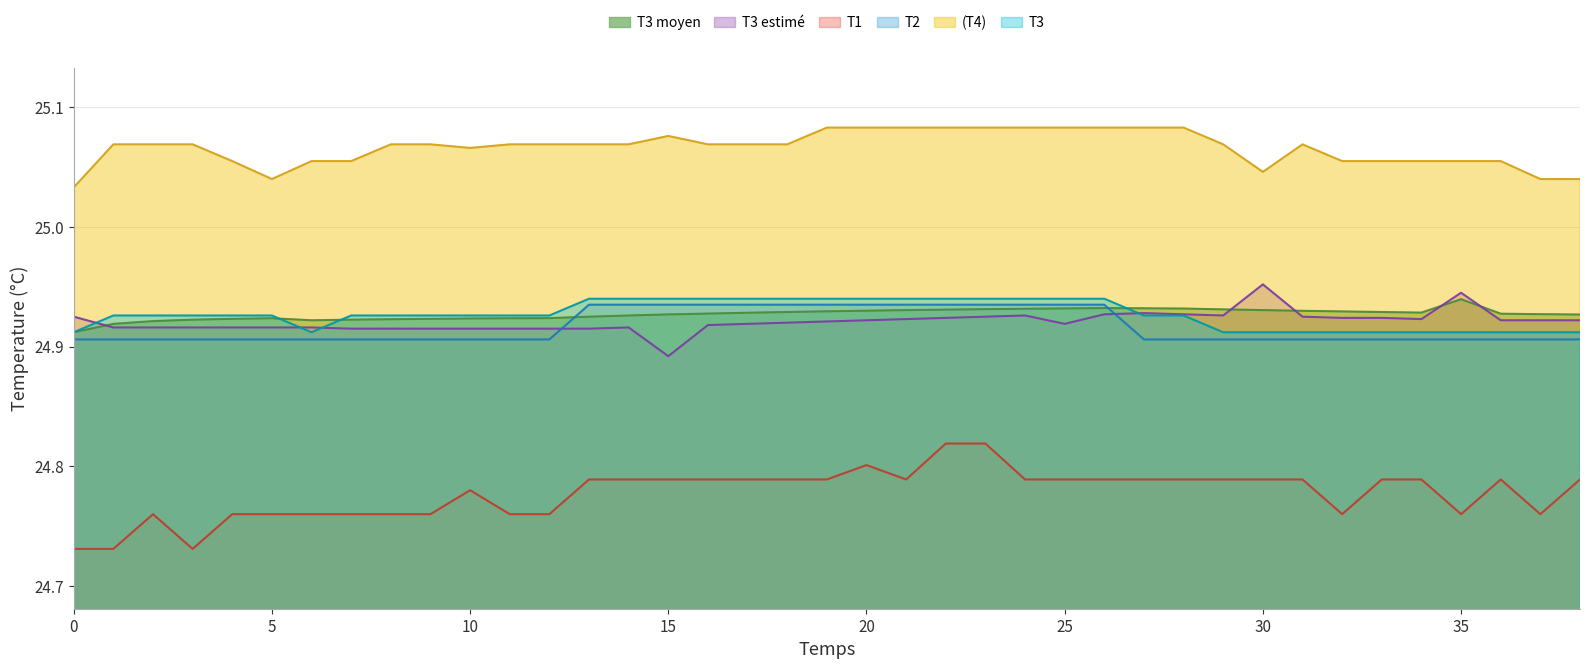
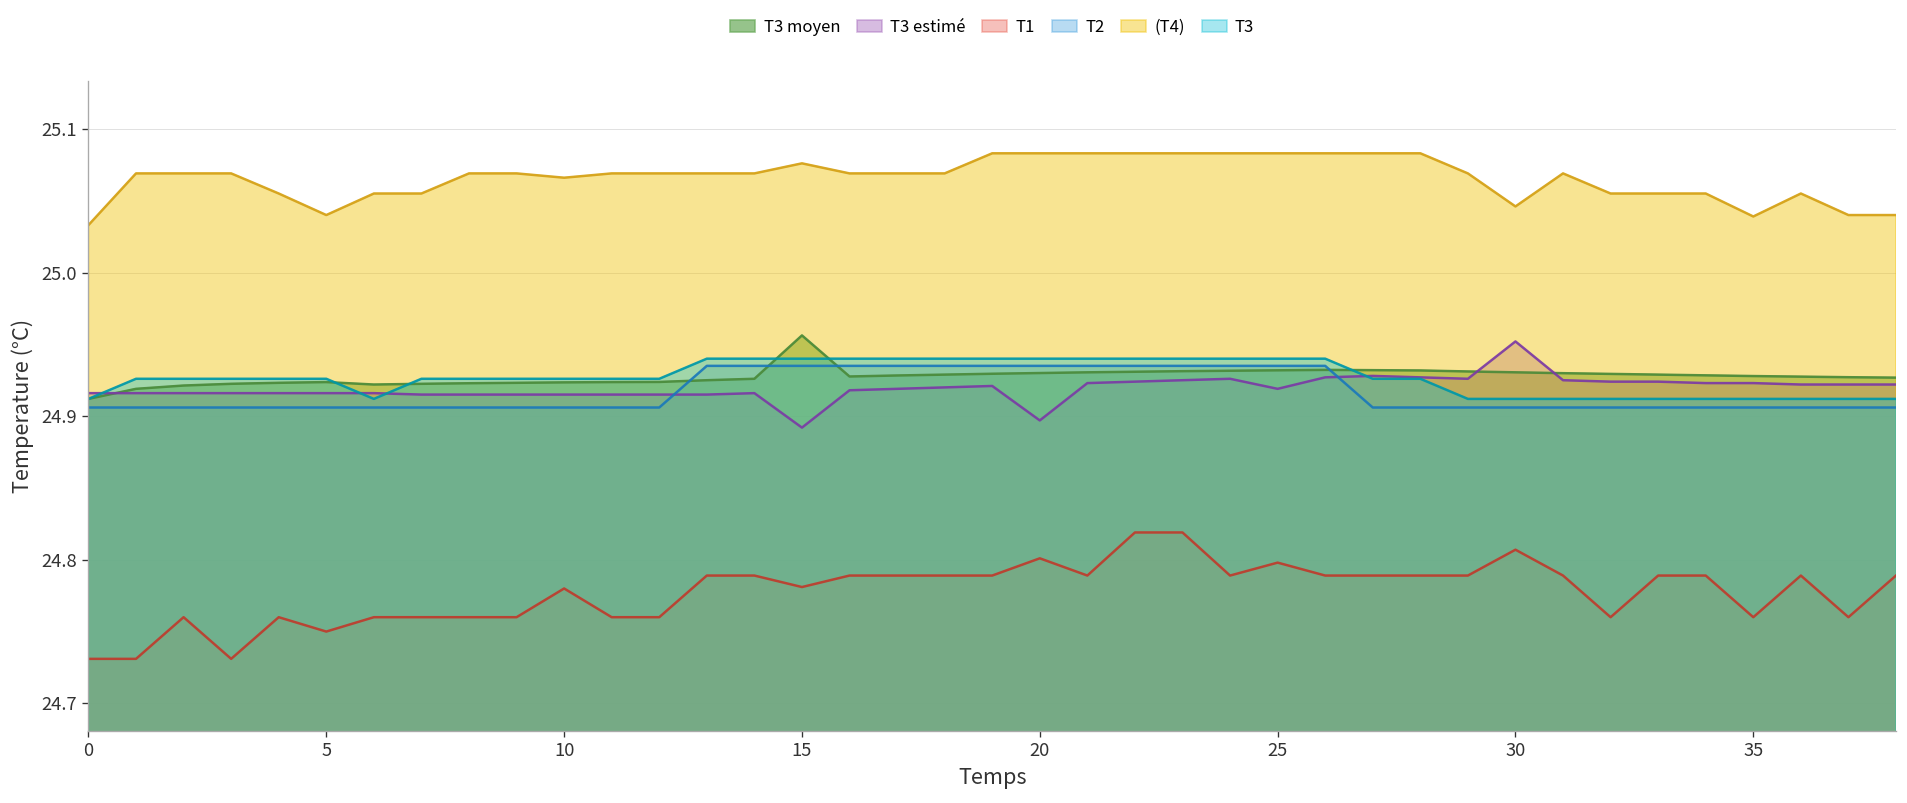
  {
    "T3 moyen": {
      "5": 24.924,
      "10": 24.924,
-     "15": 24.927,
+     "15": 24.956,
      "20": 24.930,
      "25": 24.932,
      "30": 24.931,
-     "35": 24.940
+     "35": 24.928
    },
    "T3 estimé": {
-     "0": 24.925,
+     "0": 24.916,
      "5": 24.916,
      "10": 24.915,
      "15": 24.892,
-     "20": 24.922,
+     "20": 24.897,
      "25": 24.919,
      "30": 24.952,
-     "35": 24.945
+     "35": 24.923
    },
    "T1": {
      "0": 24.731,
-     "5": 24.76,
+     "5": 24.75,
      "10": 24.780,
-     "15": 24.789,
+     "15": 24.781,
      "20": 24.801,
-     "25": 24.789,
-     "30": 24.789,
+     "25": 24.798,
+     "30": 24.807,
      "35": 24.760
    },
    "(T4)": {
      "0": 25.033,
      "5": 25.040,
      "10": 25.066,
      "15": 25.076,
      "20": 25.083,
      "25": 25.083,
      "30": 25.046,
-     "35": 25.055
+     "35": 25.039
    }
  }
